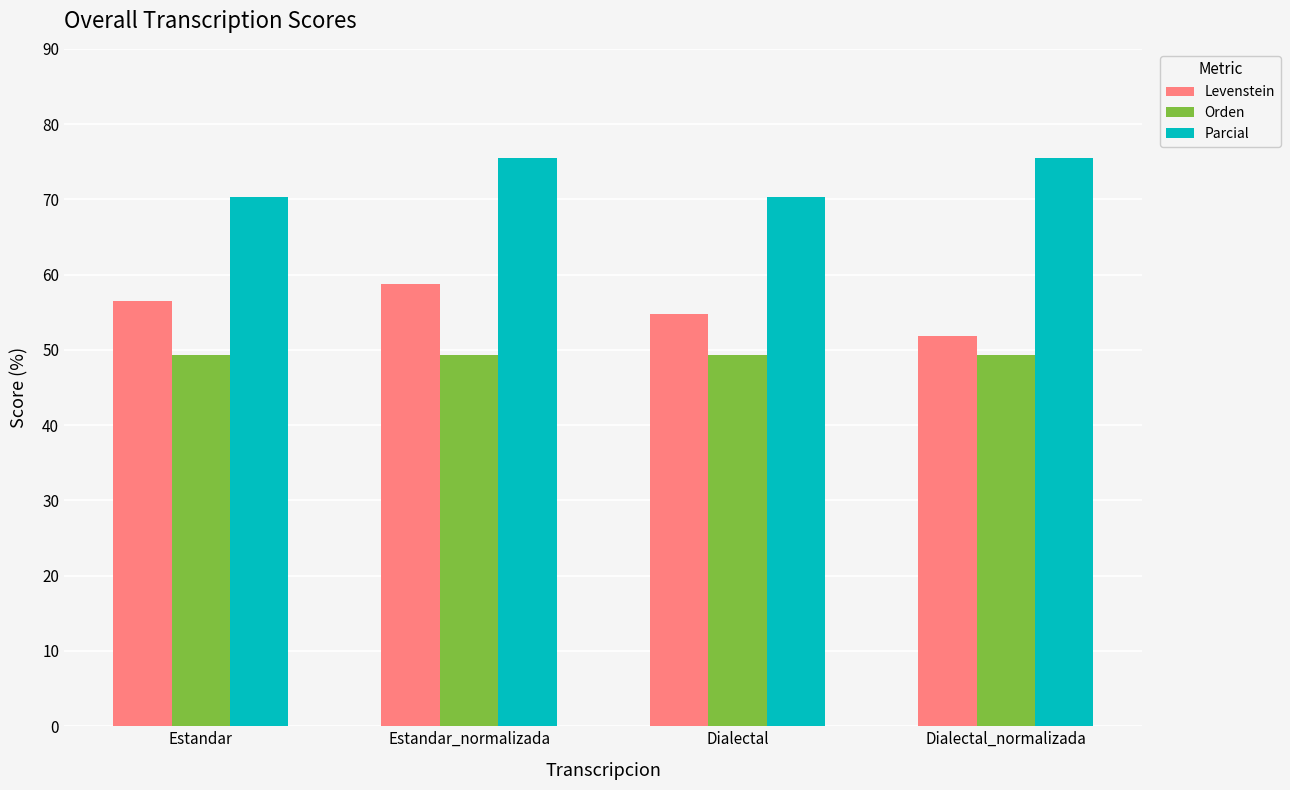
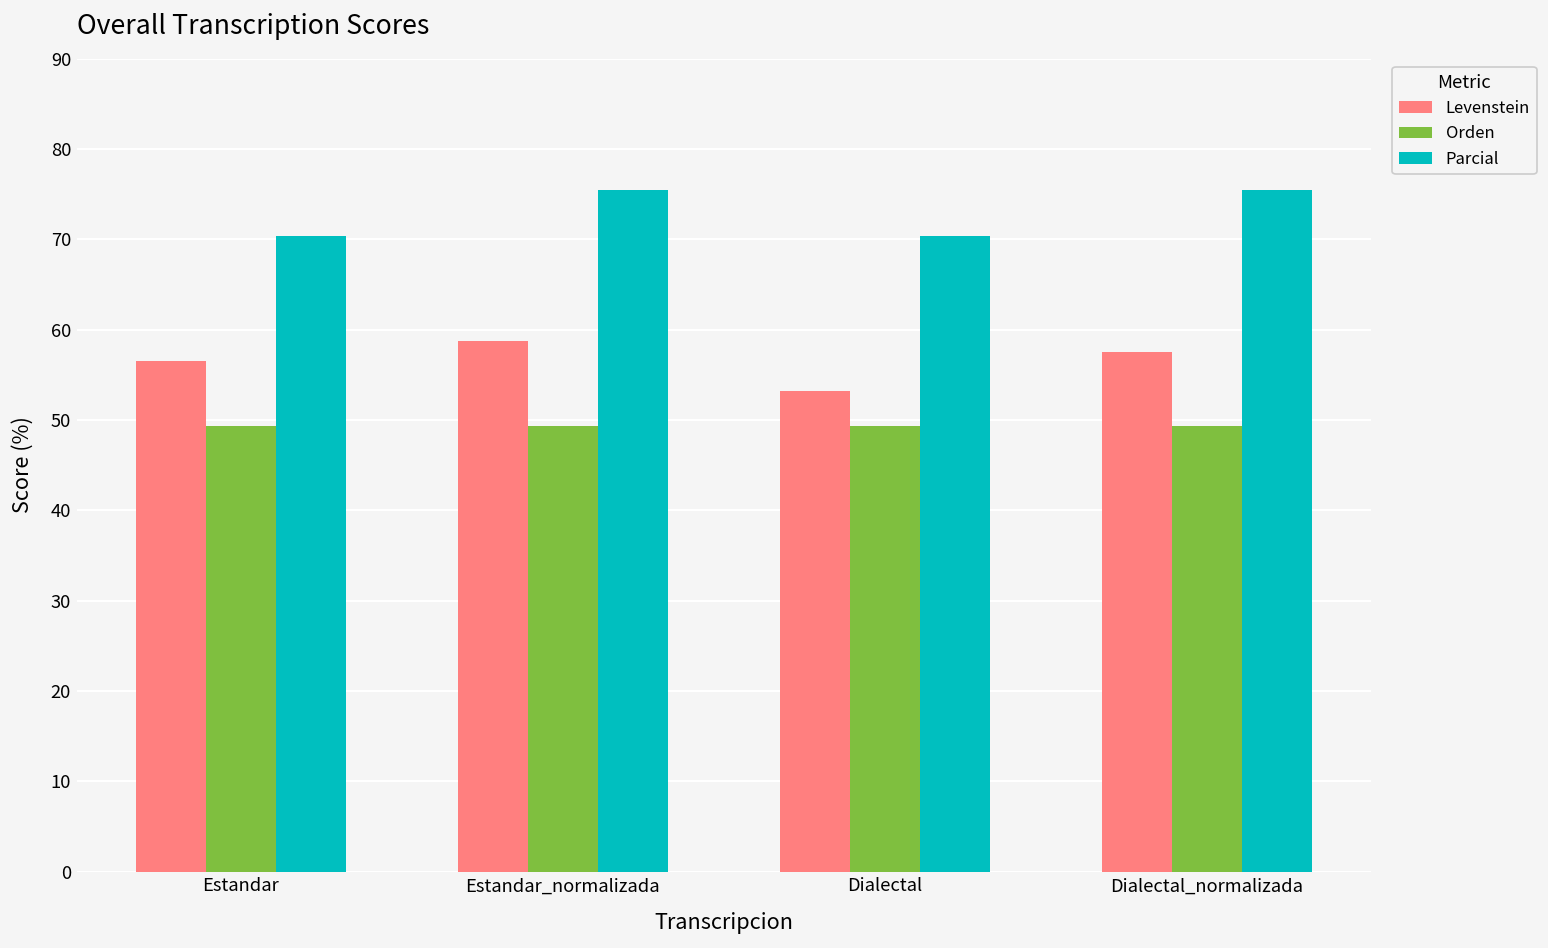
  {
    "Levenstein": {
      "Estandar": 57,
      "Estandar_normalizada": 59,
-     "Dialectal": 55,
-     "Dialectal_normalizada": 52
+     "Dialectal": 53,
+     "Dialectal_normalizada": 57
    },
    "Orden": {
      "Estandar": 49,
      "Estandar_normalizada": 49,
      "Dialectal": 49,
      "Dialectal_normalizada": 49
    },
    "Parcial": {
      "Estandar": 70,
      "Estandar_normalizada": 75,
      "Dialectal": 70,
      "Dialectal_normalizada": 75
    }
  }
